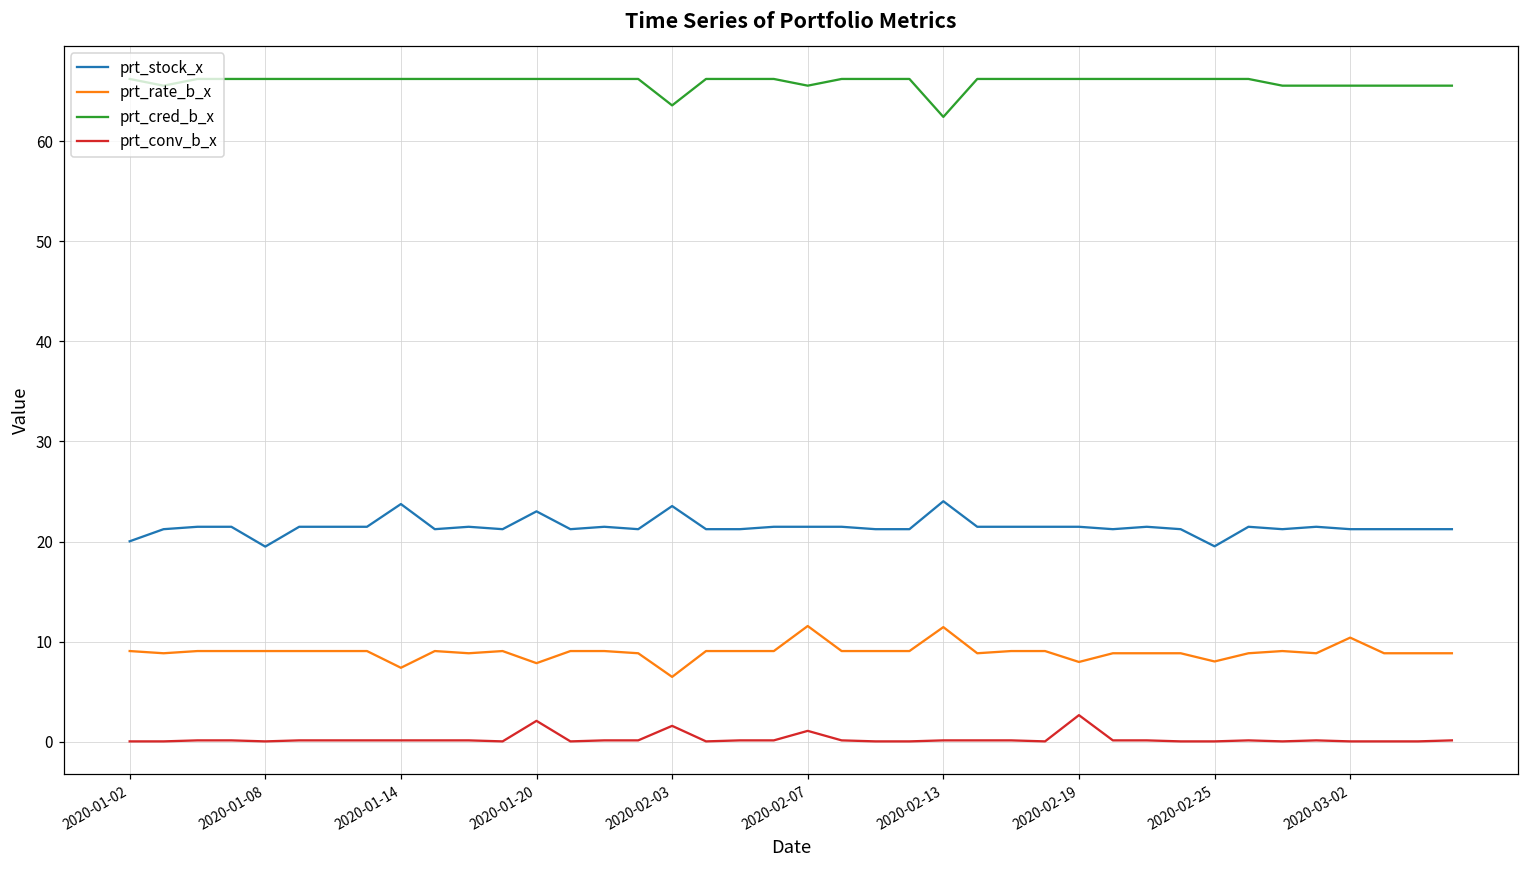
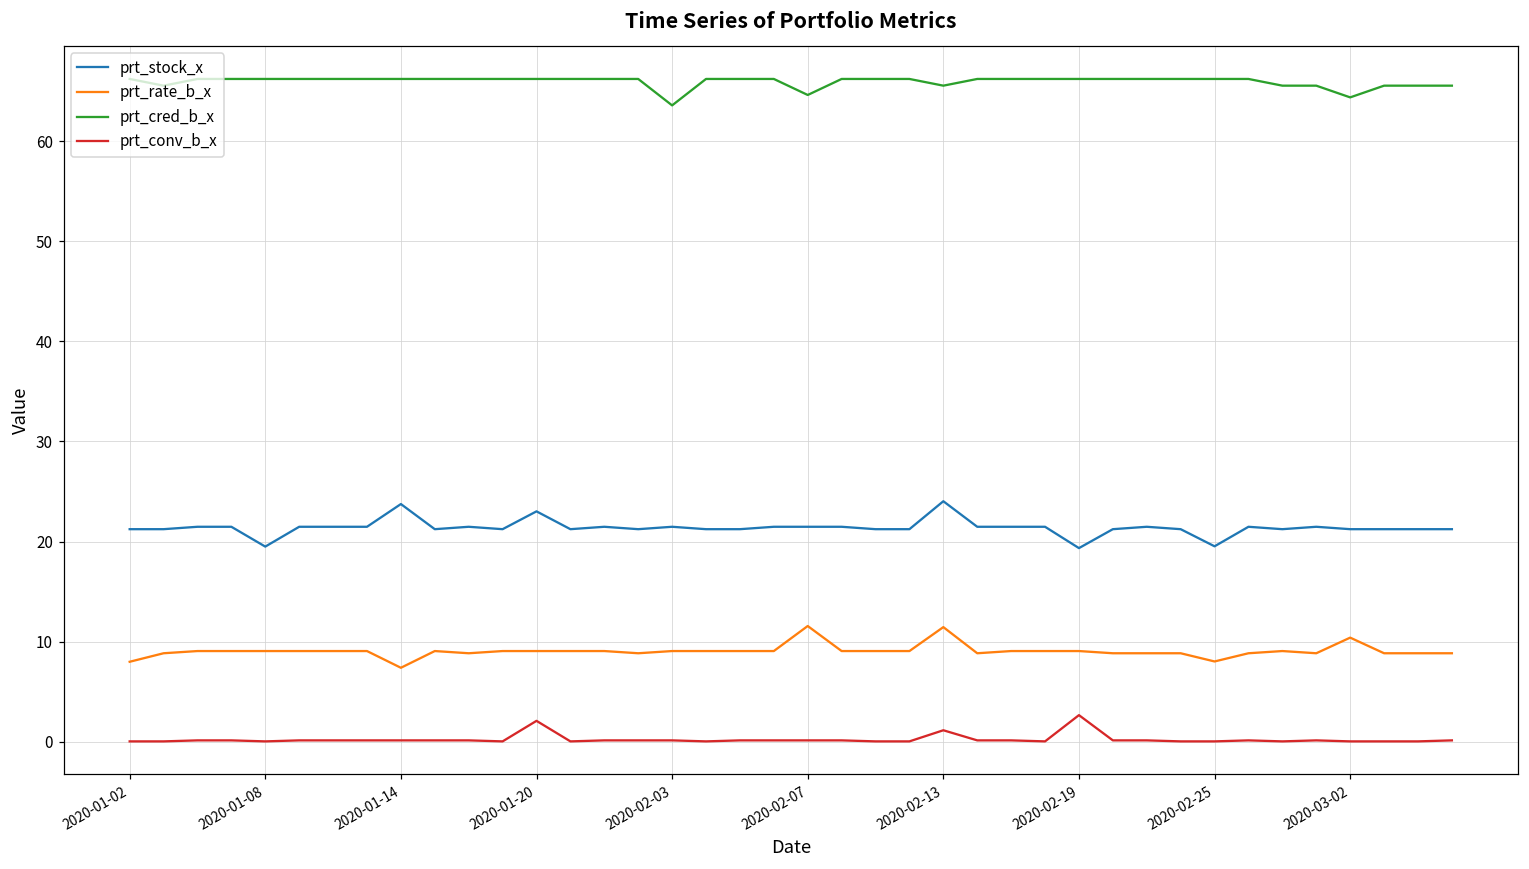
  {
    "prt_stock_x": {
-     "2020-01-02": 20,
+     "2020-01-02": 21,
      "2020-01-08": 20,
      "2020-01-14": 24,
      "2020-01-20": 23,
-     "2020-02-03": 24,
+     "2020-02-03": 21,
      "2020-02-07": 21,
      "2020-02-13": 24,
-     "2020-02-19": 21,
+     "2020-02-19": 19,
      "2020-02-25": 20,
      "2020-03-02": 21
    },
    "prt_rate_b_x": {
-     "2020-01-02": 9,
+     "2020-01-02": 8,
      "2020-01-08": 9,
      "2020-01-14": 7,
-     "2020-01-20": 8,
-     "2020-02-03": 6,
+     "2020-01-20": 9,
+     "2020-02-03": 9,
      "2020-02-07": 12,
      "2020-02-13": 11,
-     "2020-02-19": 8,
+     "2020-02-19": 9,
      "2020-02-25": 8,
      "2020-03-02": 10
    },
    "prt_cred_b_x": {
      "2020-01-08": 66,
      "2020-01-14": 66,
      "2020-01-20": 66,
      "2020-02-03": 64,
-     "2020-02-07": 66,
-     "2020-02-13": 62,
+     "2020-02-07": 65,
+     "2020-02-13": 66,
      "2020-02-19": 66,
      "2020-02-25": 66,
-     "2020-03-02": 66
+     "2020-03-02": 64
    },
    "prt_conv_b_x": {
      "2020-01-02": 0,
      "2020-01-08": 0,
      "2020-01-14": 0,
      "2020-01-20": 2,
-     "2020-02-03": 2,
-     "2020-02-07": 1,
-     "2020-02-13": 0,
+     "2020-02-03": 0,
+     "2020-02-07": 0,
+     "2020-02-13": 1,
      "2020-02-19": 3,
      "2020-02-25": 0,
      "2020-03-02": 0
    }
  }
